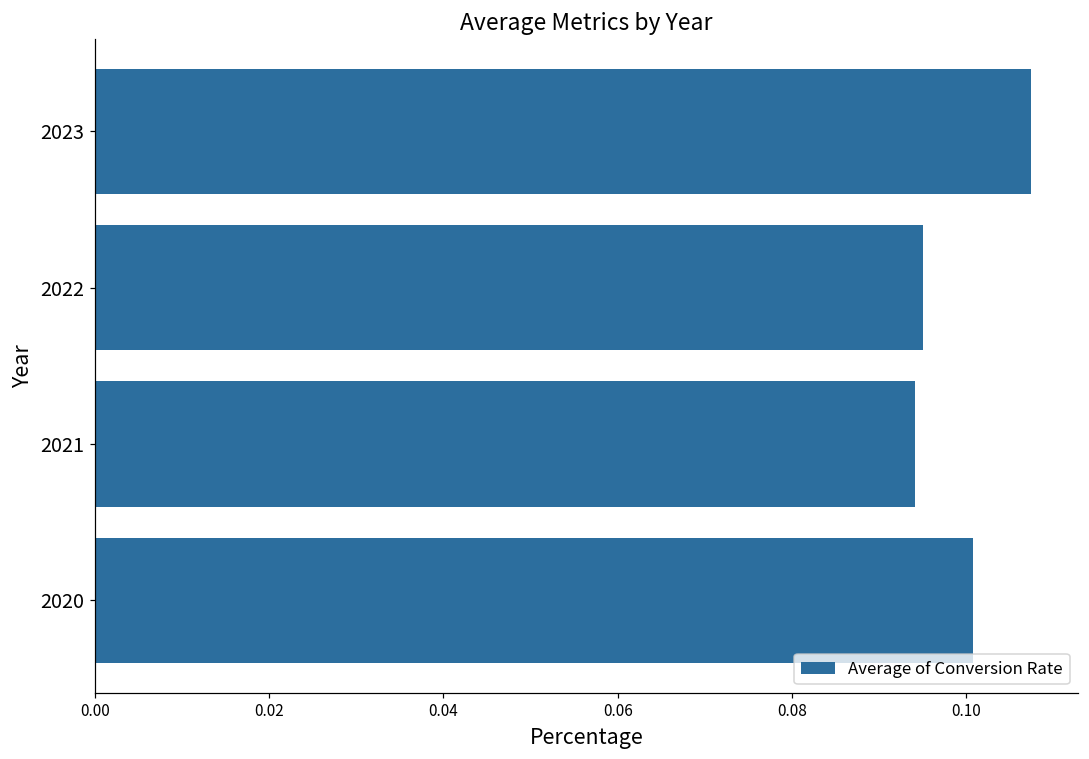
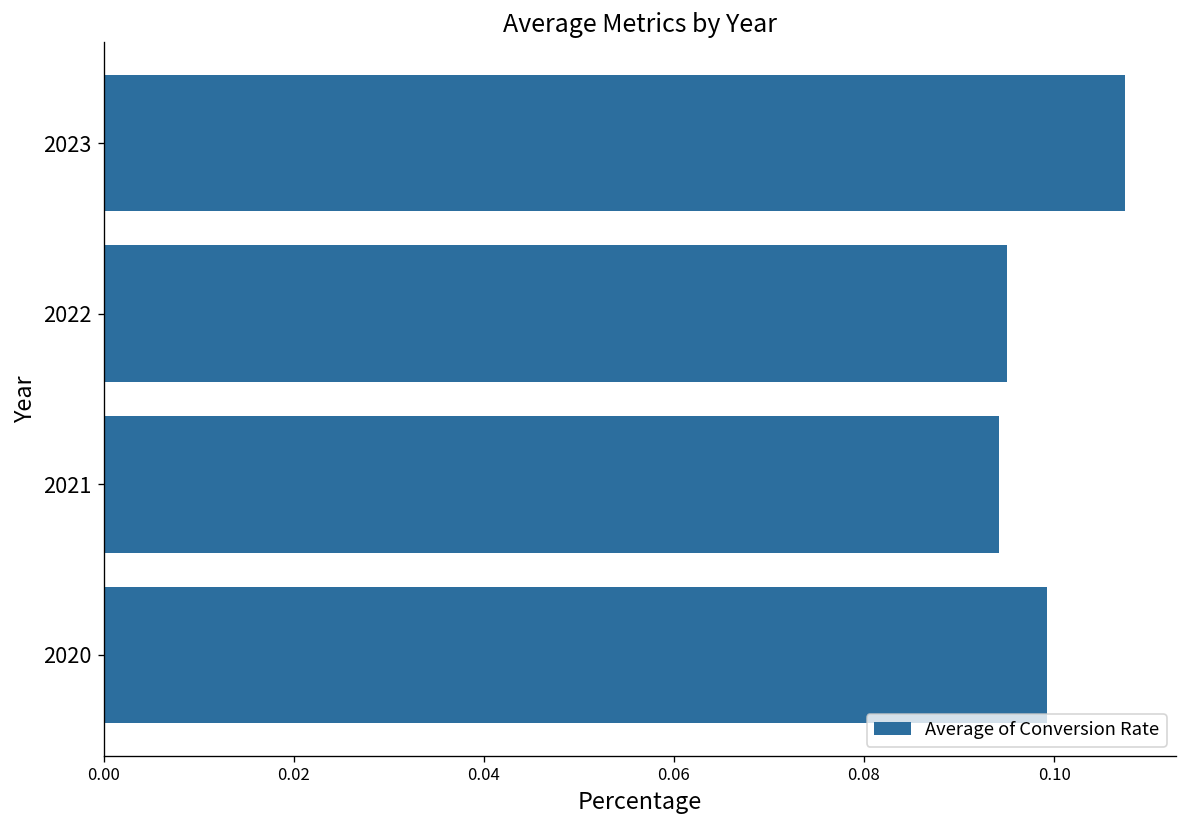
  {
    "2023": 0.107,
    "2022": 0.095,
    "2021": 0.094,
-   "2020": 0.101
+   "2020": 0.099
  }
